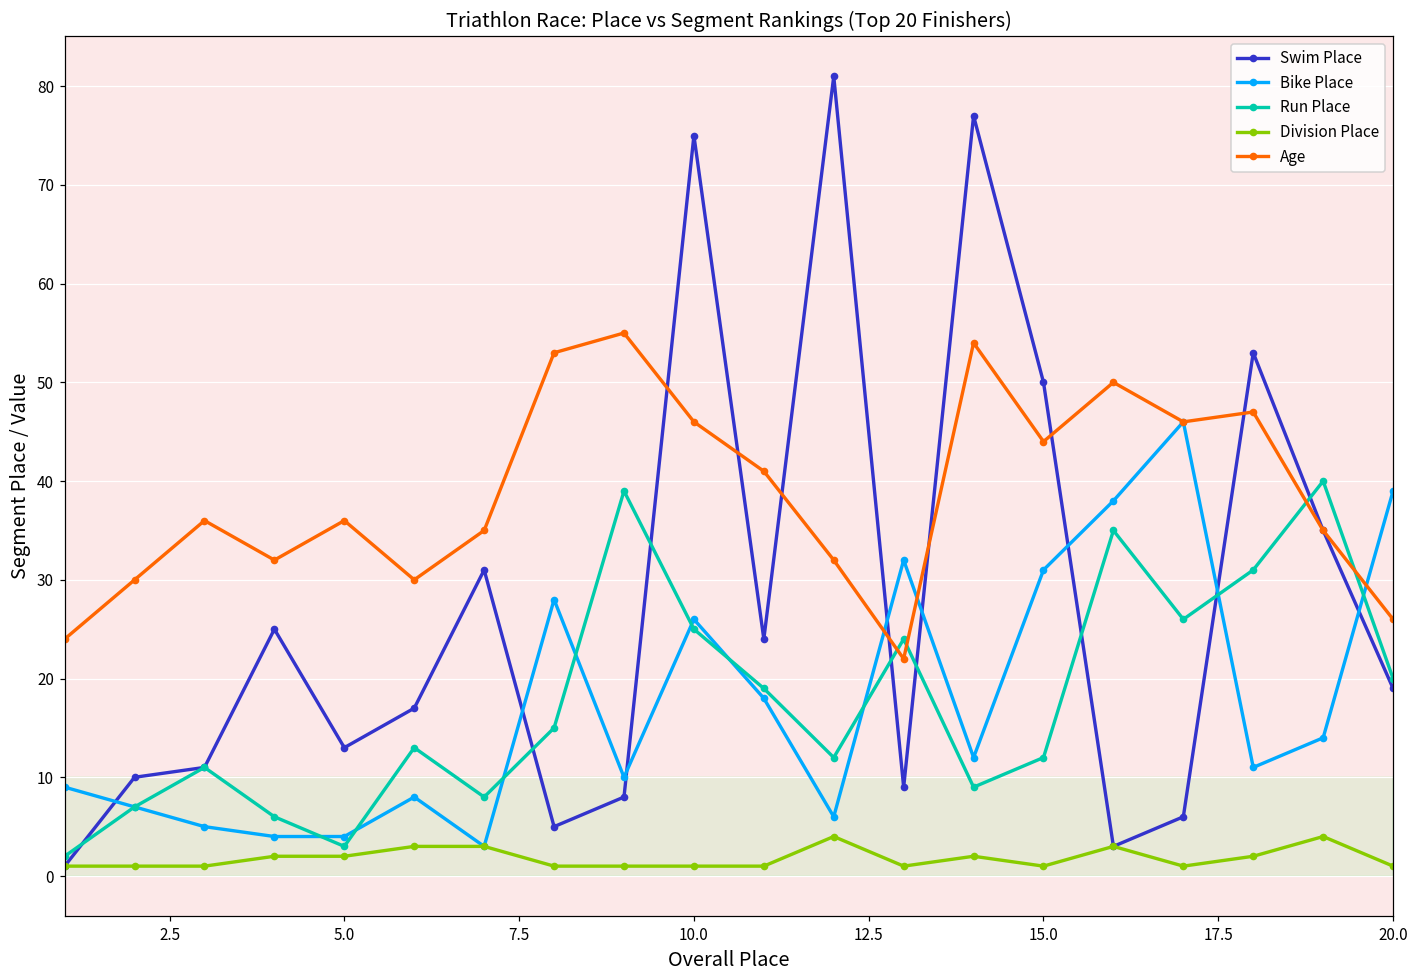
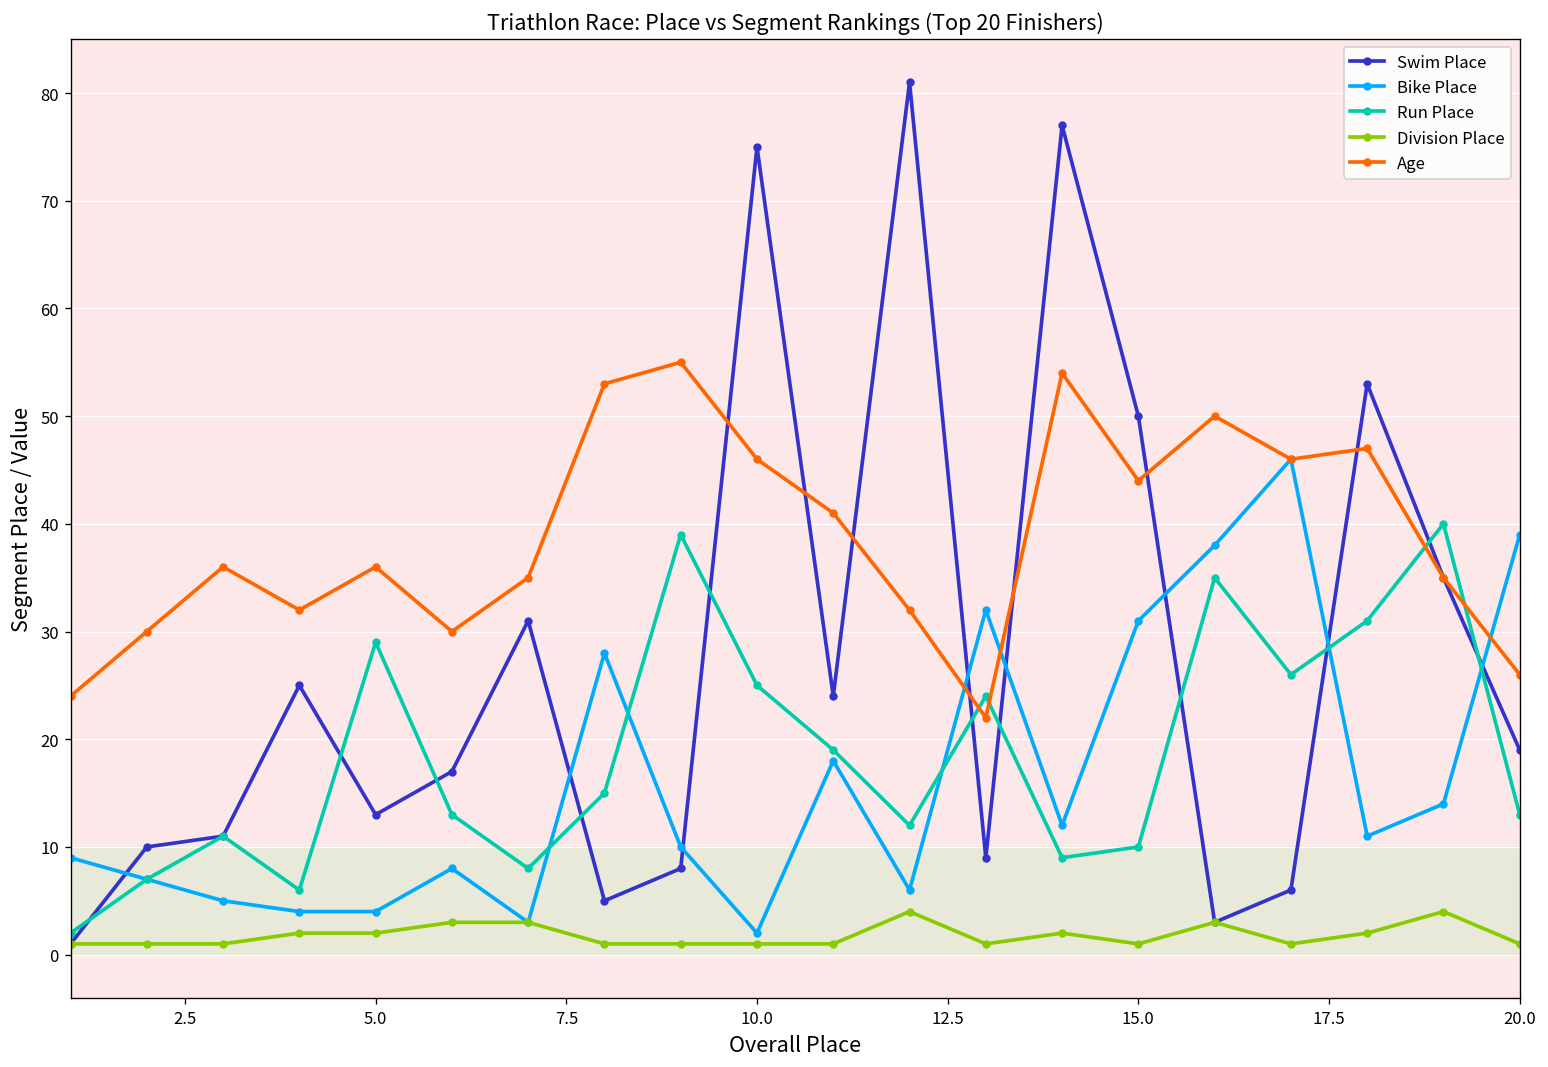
  {
    "Swim Place": {
      "5.0": 13,
      "10.0": 75,
      "15.0": 50,
      "20.0": 19
    },
    "Bike Place": {
      "5.0": 4,
-     "10.0": 26,
+     "10.0": 2,
      "15.0": 31,
      "20.0": 39
    },
    "Run Place": {
-     "5.0": 3,
+     "5.0": 29,
      "10.0": 25,
-     "15.0": 12,
-     "20.0": 20
+     "15.0": 10,
+     "20.0": 13
    },
    "Division Place": {
      "5.0": 2,
      "10.0": 1,
      "15.0": 1,
      "20.0": 1
    },
    "Age": {
      "5.0": 36,
      "10.0": 46,
      "15.0": 44,
      "20.0": 26
    }
  }
